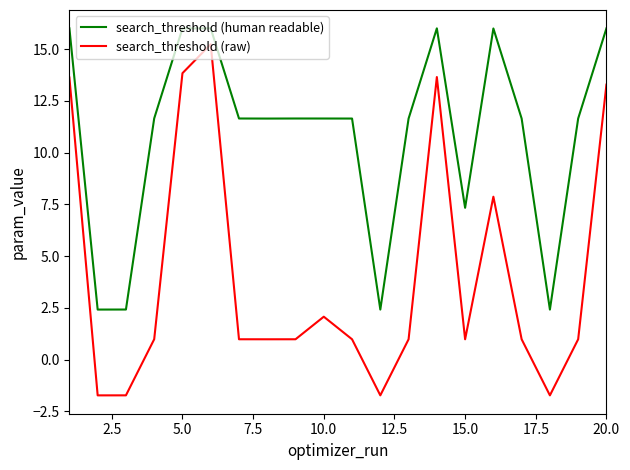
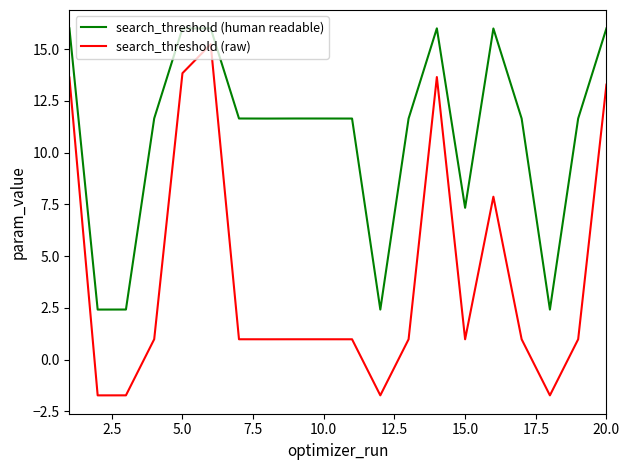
  {
    "search_threshold (human readable)": {
      "10.0": 11.6,
      "15.0": 7.3,
      "20.0": 16.0
    },
    "search_threshold (raw)": {
      "5.0": 13.8,
-     "10.0": 2.1,
+     "10.0": 1.0,
      "15.0": 1.0,
      "20.0": 13.3
    }
  }
